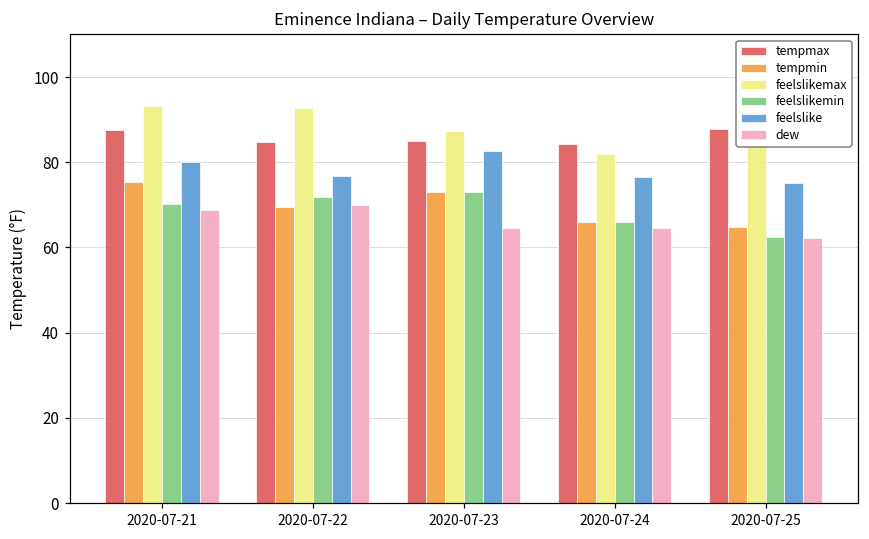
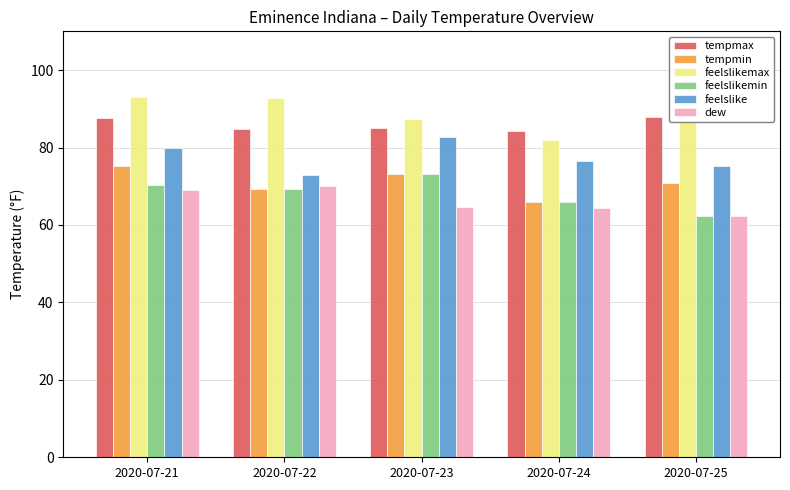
  {
    "tempmax": {
      "2020-07-21": 88,
      "2020-07-22": 85,
      "2020-07-23": 85,
      "2020-07-24": 84,
      "2020-07-25": 88
    },
    "tempmin": {
      "2020-07-21": 75,
      "2020-07-22": 69,
      "2020-07-23": 73,
      "2020-07-24": 66,
-     "2020-07-25": 65
+     "2020-07-25": 71
    },
    "feelslikemax": {
      "2020-07-21": 93,
      "2020-07-22": 93,
      "2020-07-23": 87,
      "2020-07-24": 82
    },
    "feelslikemin": {
      "2020-07-21": 70,
-     "2020-07-22": 72,
+     "2020-07-22": 69,
      "2020-07-23": 73,
      "2020-07-24": 66,
      "2020-07-25": 62
    },
    "feelslike": {
      "2020-07-21": 80,
-     "2020-07-22": 77,
+     "2020-07-22": 73,
      "2020-07-23": 83,
      "2020-07-24": 77,
      "2020-07-25": 75
    },
    "dew": {
      "2020-07-21": 69,
      "2020-07-22": 70,
      "2020-07-23": 65,
      "2020-07-24": 65,
      "2020-07-25": 62
    }
  }
